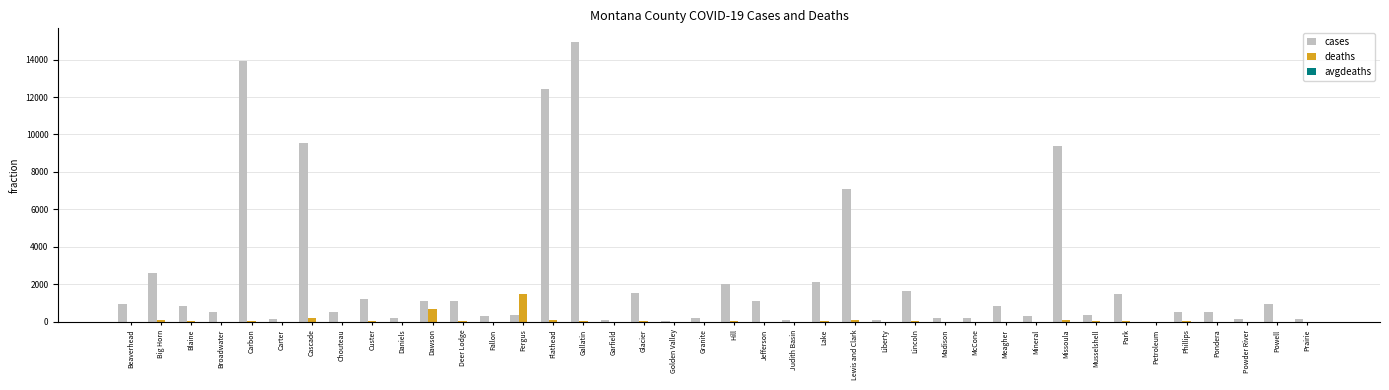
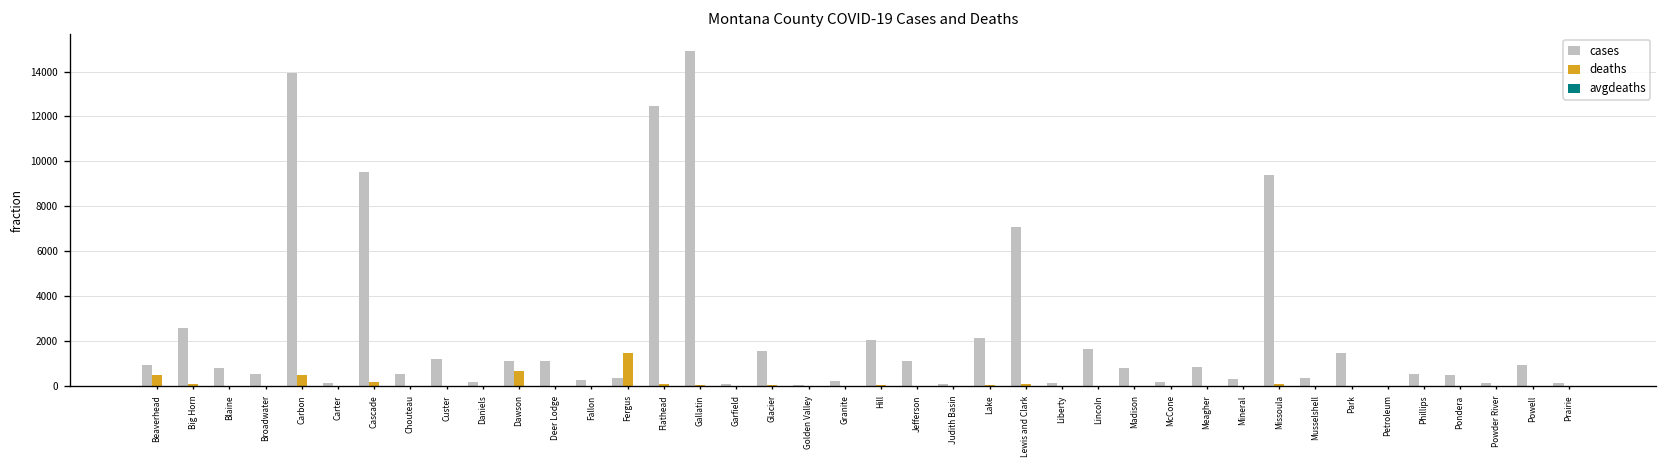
  {
    "cases": {
      "Beaverhead": 900,
      "Big Horn": 2600,
      "Blaine": 800,
      "Broadwater": 500,
      "Carbon": 13900,
      "Carter": 200,
      "Cascade": 9500,
      "Chouteau": 500,
      "Custer": 1200,
      "Daniels": 200,
      "Dawson": 1100,
      "Deer Lodge": 1100,
      "Fallon": 300,
      "Fergus": 400,
      "Flathead": 12500,
      "Gallatin": 14900,
      "Glacier": 1500,
      "Granite": 200,
      "Hill": 2000,
      "Jefferson": 1100,
      "Lake": 2100,
      "Lewis and Clark": 7100,
      "Lincoln": 1700,
-     "Madison": 200,
+     "Madison": 800,
      "McCone": 200,
      "Meagher": 900,
      "Mineral": 300,
      "Missoula": 9400,
      "Musselshell": 400,
      "Park": 1500,
      "Phillips": 500,
      "Pondera": 500,
      "Powder River": 100,
      "Powell": 900,
      "Prairie": 100
    },
    "deaths": {
-     "Beaverhead": 0,
-     "Carbon": 0,
+     "Beaverhead": 500,
+     "Carbon": 500,
      "Cascade": 200,
      "Dawson": 700,
      "Fergus": 1500
    },
    "avgdeaths": {
      "Beaverhead": 0,
      "Big Horn": 0,
      "Blaine": 0,
      "Broadwater": 0,
      "Carbon": 0,
      "Carter": 0,
      "Cascade": 0,
      "Chouteau": 0,
      "Custer": 0,
      "Daniels": 0,
      "Dawson": 0,
      "Deer Lodge": 0,
      "Fallon": 0,
      "Fergus": 0,
      "Flathead": 0,
      "Gallatin": 0,
      "Garfield": 0,
      "Glacier": 0,
      "Golden Valley": 0,
      "Granite": 0,
      "Hill": 0,
      "Jefferson": 0,
      "Judith Basin": 0,
      "Lake": 0,
      "Lewis and Clark": 0,
      "Liberty": 0,
      "Lincoln": 0,
      "Madison": 0,
      "McCone": 0,
      "Meagher": 0,
      "Mineral": 0,
      "Missoula": 0,
      "Musselshell": 0,
      "Park": 0,
      "Petroleum": 0,
      "Phillips": 0,
      "Pondera": 0,
      "Powder River": 0,
      "Powell": 0,
      "Prairie": 0
    }
  }
